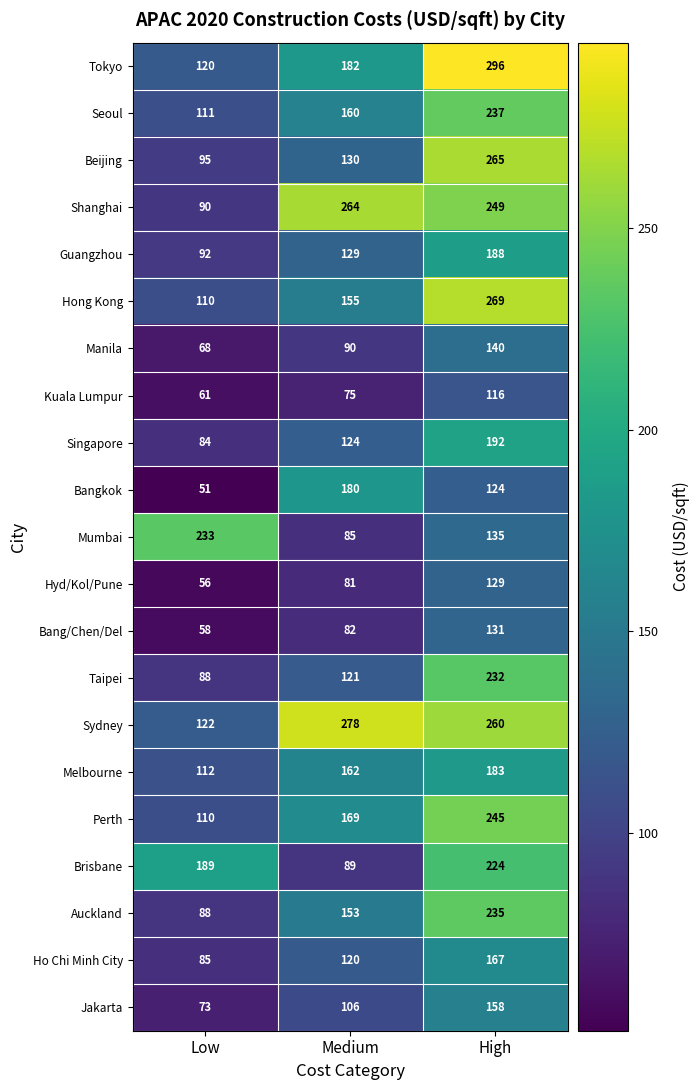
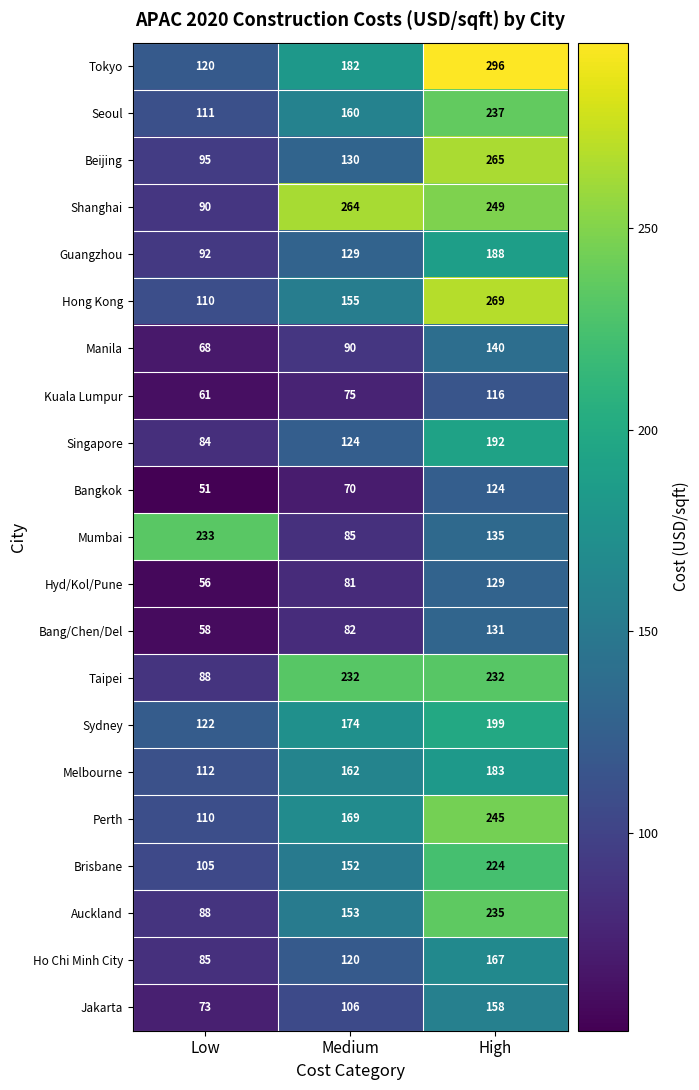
  {
    "Tokyo": {
      "Low": 120,
      "Medium": 182,
      "High": 296
    },
    "Seoul": {
      "Low": 111,
      "Medium": 160,
      "High": 237
    },
    "Beijing": {
      "Low": 95,
      "Medium": 130,
      "High": 265
    },
    "Shanghai": {
      "Low": 90,
      "Medium": 264,
      "High": 249
    },
    "Guangzhou": {
      "Low": 92,
      "Medium": 129,
      "High": 188
    },
    "Hong Kong": {
      "Low": 110,
      "Medium": 155,
      "High": 269
    },
    "Manila": {
      "Low": 68,
      "Medium": 90,
      "High": 140
    },
    "Kuala Lumpur": {
      "Low": 61,
      "Medium": 75,
      "High": 116
    },
    "Singapore": {
      "Low": 84,
      "Medium": 124,
      "High": 192
    },
    "Bangkok": {
      "Low": 51,
-     "Medium": 180,
+     "Medium": 70,
      "High": 124
    },
    "Mumbai": {
      "Low": 233,
      "Medium": 85,
      "High": 135
    },
    "Hyd/Kol/Pune": {
      "Low": 56,
      "Medium": 81,
      "High": 129
    },
    "Bang/Chen/Del": {
      "Low": 58,
      "Medium": 82,
      "High": 131
    },
    "Taipei": {
      "Low": 88,
-     "Medium": 121,
+     "Medium": 232,
      "High": 232
    },
    "Sydney": {
      "Low": 122,
-     "Medium": 278,
-     "High": 260
+     "Medium": 174,
+     "High": 199
    },
    "Melbourne": {
      "Low": 112,
      "Medium": 162,
      "High": 183
    },
    "Perth": {
      "Low": 110,
      "Medium": 169,
      "High": 245
    },
    "Brisbane": {
-     "Low": 189,
-     "Medium": 89,
+     "Low": 105,
+     "Medium": 152,
      "High": 224
    },
    "Auckland": {
      "Low": 88,
      "Medium": 153,
      "High": 235
    },
    "Ho Chi Minh City": {
      "Low": 85,
      "Medium": 120,
      "High": 167
    },
    "Jakarta": {
      "Low": 73,
      "Medium": 106,
      "High": 158
    }
  }
